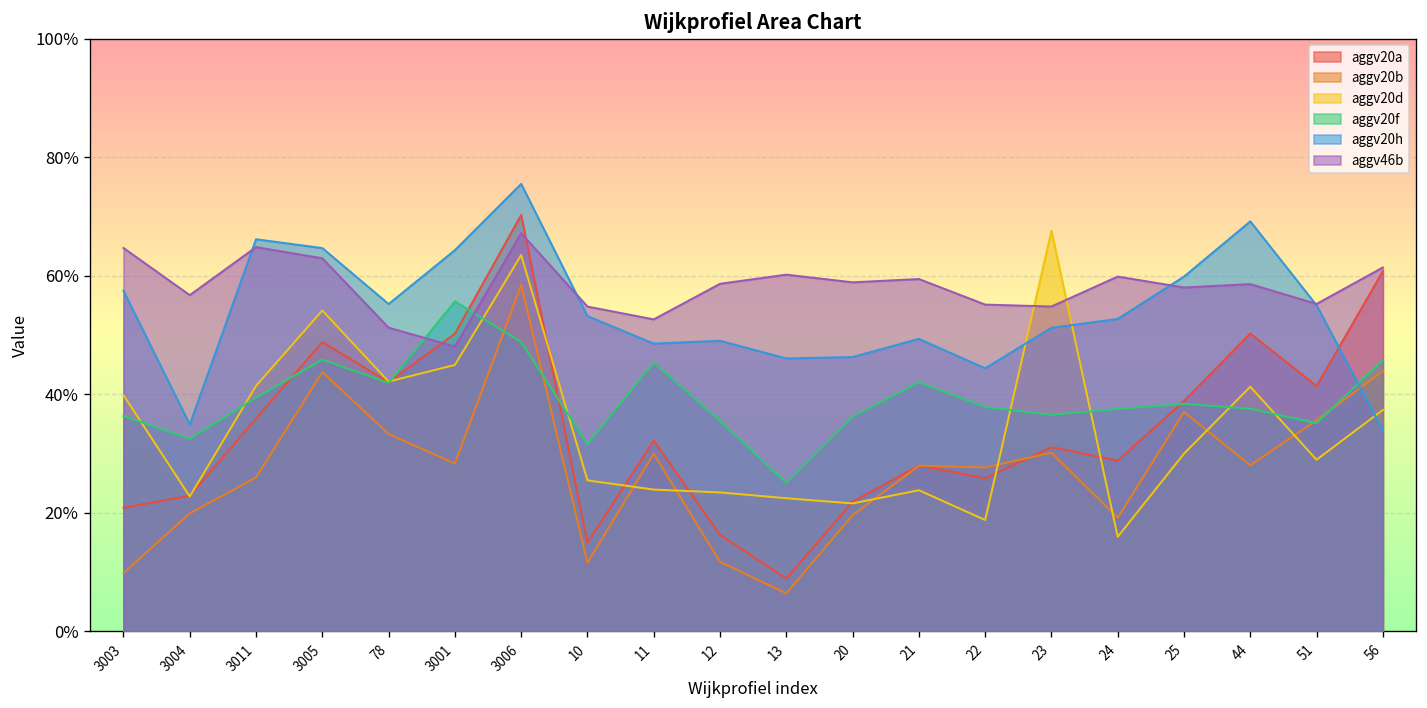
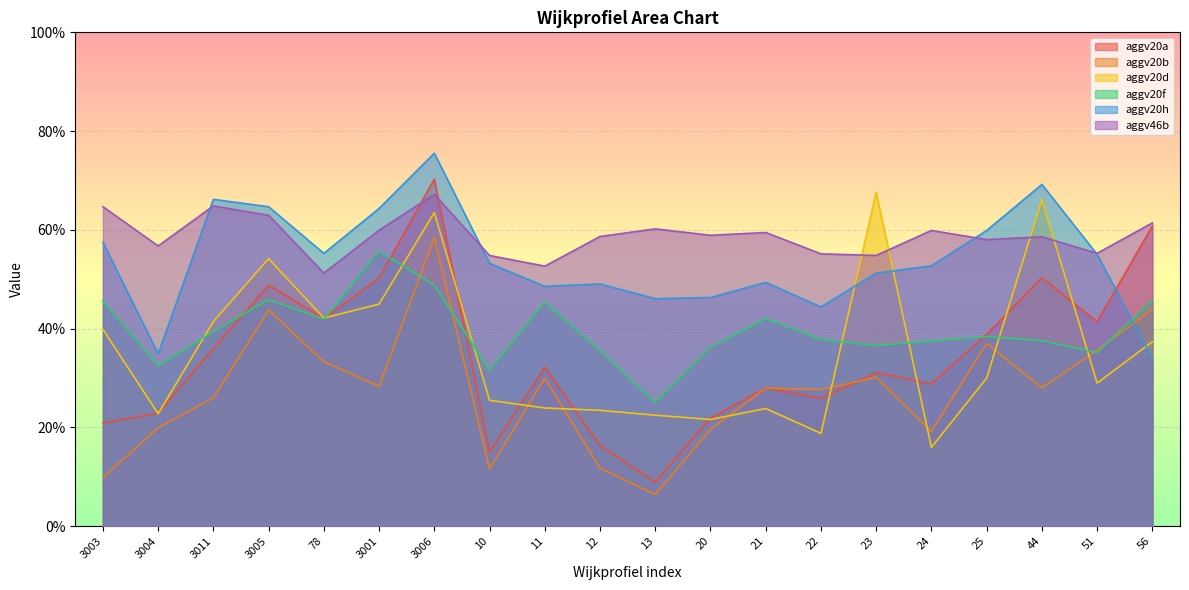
  {
    "aggv20d": {
      "3003": "40%",
      "3011": "41%",
      "3005": "54%",
      "3001": "45%",
      "3006": "64%",
      "10": "25%",
      "11": "24%",
      "12": "23%",
      "13": "22%",
      "21": "24%",
      "22": "19%",
      "23": "68%",
      "24": "16%",
      "25": "30%",
-     "44": "41%",
+     "44": "66%",
      "51": "29%",
      "56": "37%"
    },
    "aggv20f": {
-     "3003": "36%",
+     "3003": "46%",
      "3004": "33%",
      "3011": "39%",
      "3005": "46%",
      "3001": "56%",
      "3006": "49%",
      "10": "32%",
      "11": "45%",
      "12": "36%",
      "13": "25%",
      "20": "36%",
      "21": "42%",
      "22": "38%",
      "23": "37%",
      "24": "38%",
      "44": "38%",
      "56": "46%"
    },
    "aggv20h": {
      "3003": "57%",
      "3004": "35%",
      "3011": "66%",
      "3005": "65%",
      "78": "55%",
      "3001": "64%",
      "3006": "76%",
      "10": "53%",
      "11": "49%",
      "12": "49%",
      "13": "46%",
      "20": "46%",
      "21": "49%",
      "22": "44%",
      "23": "51%",
      "24": "53%",
      "25": "60%",
      "44": "69%",
      "56": "34%"
    },
    "aggv46b": {
      "3003": "65%",
      "3004": "57%",
      "3011": "65%",
      "3005": "63%",
      "78": "51%",
-     "3001": "48%",
+     "3001": "60%",
      "3006": "67%",
      "10": "55%",
      "11": "53%",
      "12": "59%",
      "13": "60%",
      "20": "59%",
      "21": "59%",
      "22": "55%",
      "23": "55%",
      "24": "60%",
      "25": "58%",
      "44": "59%",
      "56": "61%"
    }
  }
